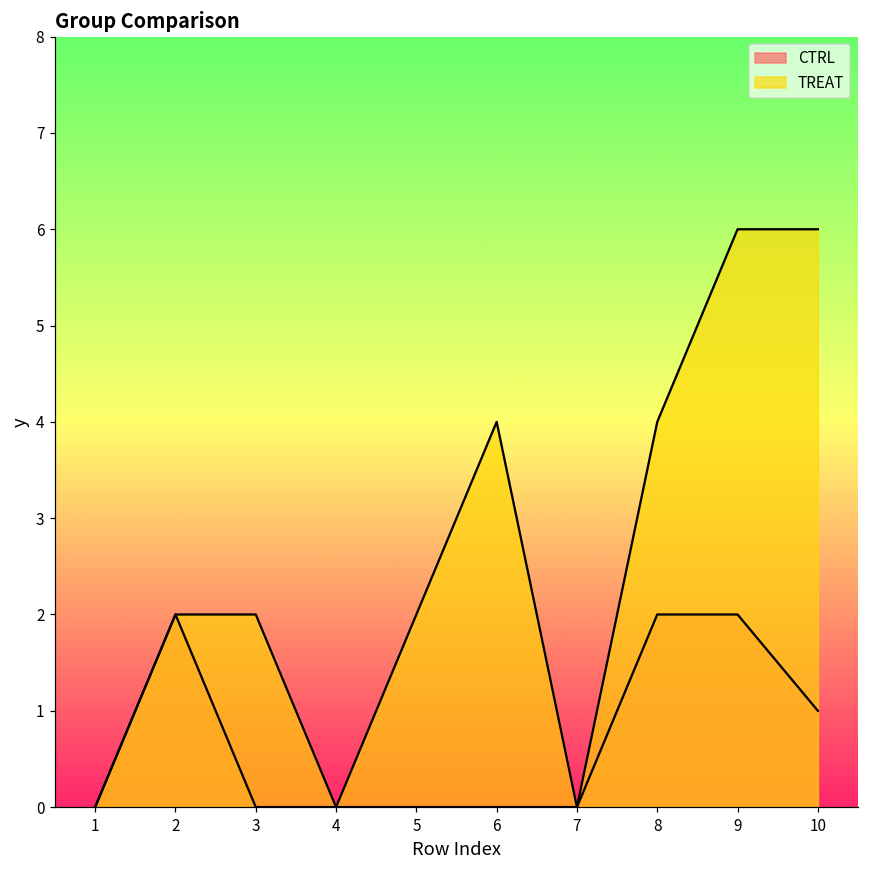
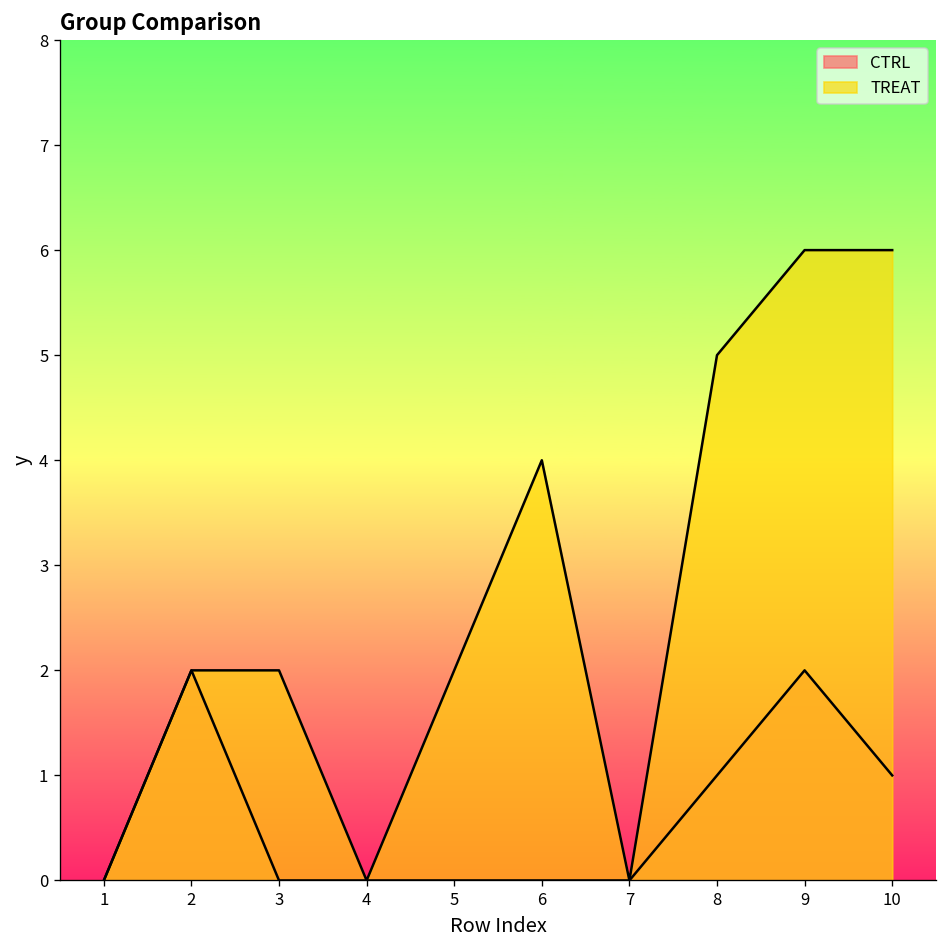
  {
    "CTRL": {
      "3": 0,
      "5": 0,
      "6": 0,
-     "8": 2,
+     "8": 1,
      "9": 2,
      "10": 1
    },
    "TREAT": {
      "3": 2,
      "5": 2,
      "6": 4,
-     "8": 4,
+     "8": 5,
      "9": 6,
      "10": 6
    }
  }
